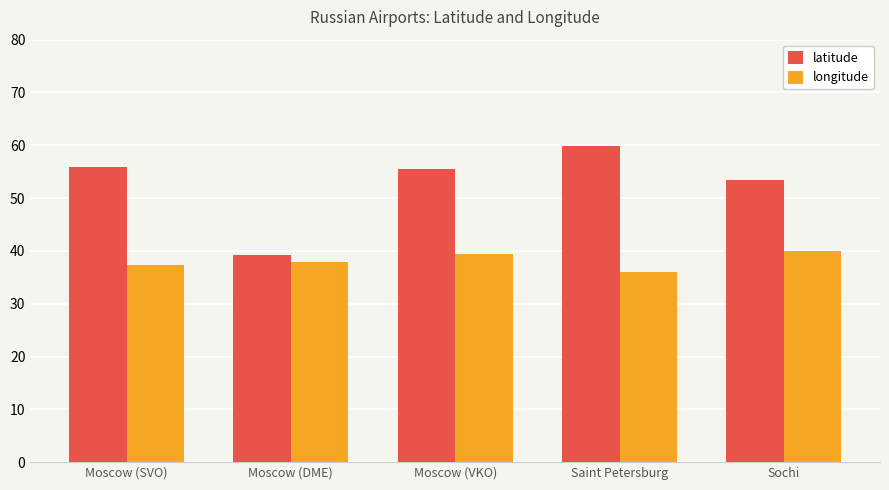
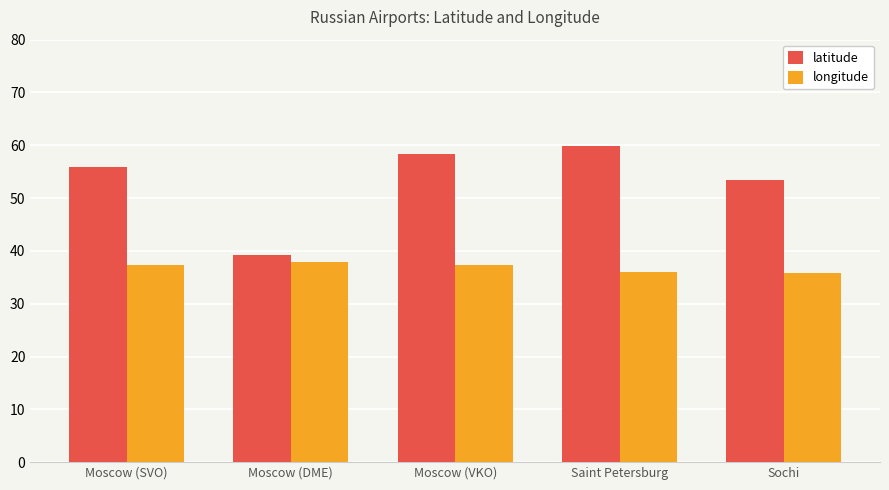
  {
    "latitude": {
      "Moscow (SVO)": 56,
      "Moscow (DME)": 39,
-     "Moscow (VKO)": 56,
+     "Moscow (VKO)": 58,
      "Saint Petersburg": 60,
      "Sochi": 53
    },
    "longitude": {
      "Moscow (SVO)": 37,
      "Moscow (DME)": 38,
-     "Moscow (VKO)": 39,
+     "Moscow (VKO)": 37,
      "Saint Petersburg": 36,
-     "Sochi": 40
+     "Sochi": 36
    }
  }
